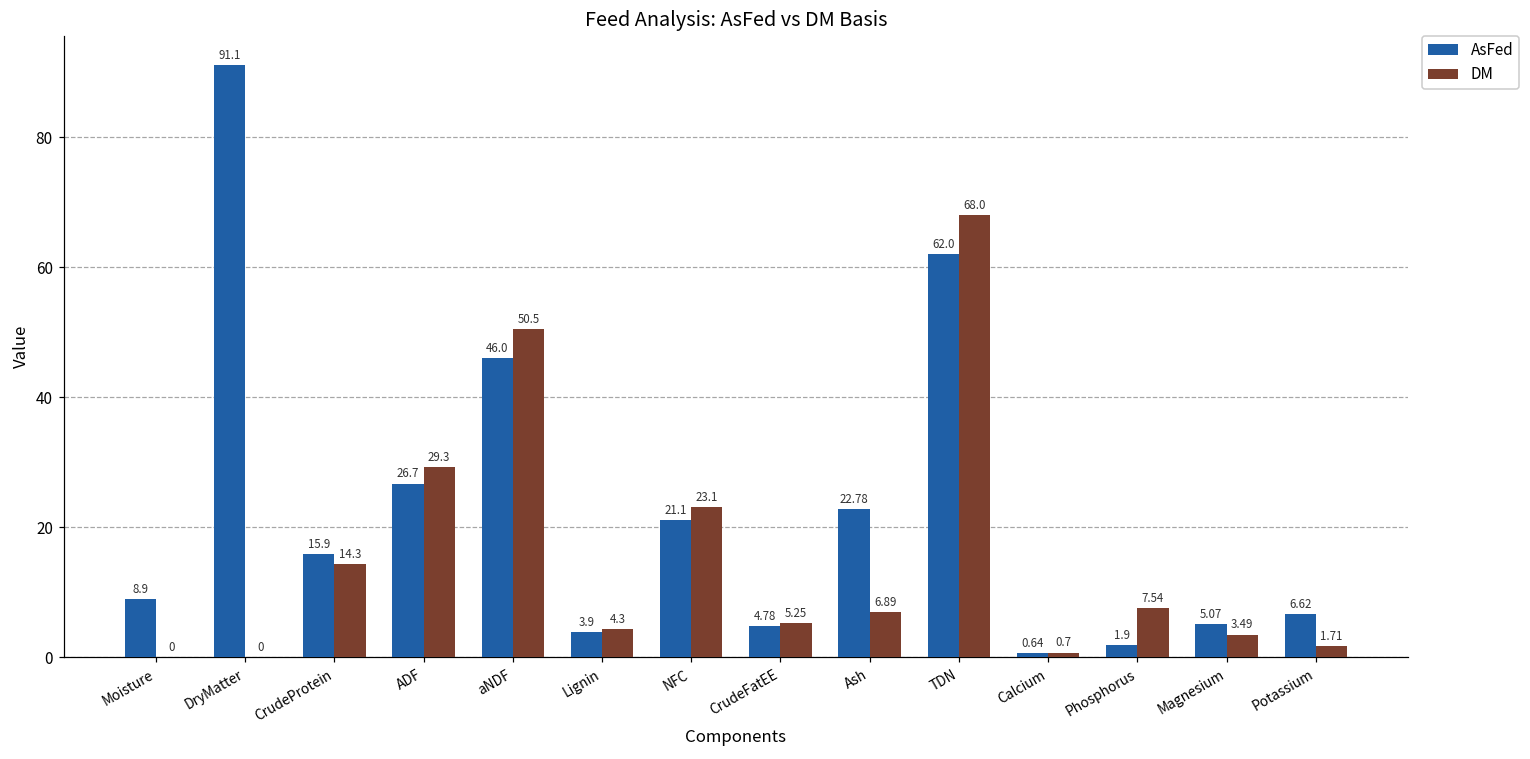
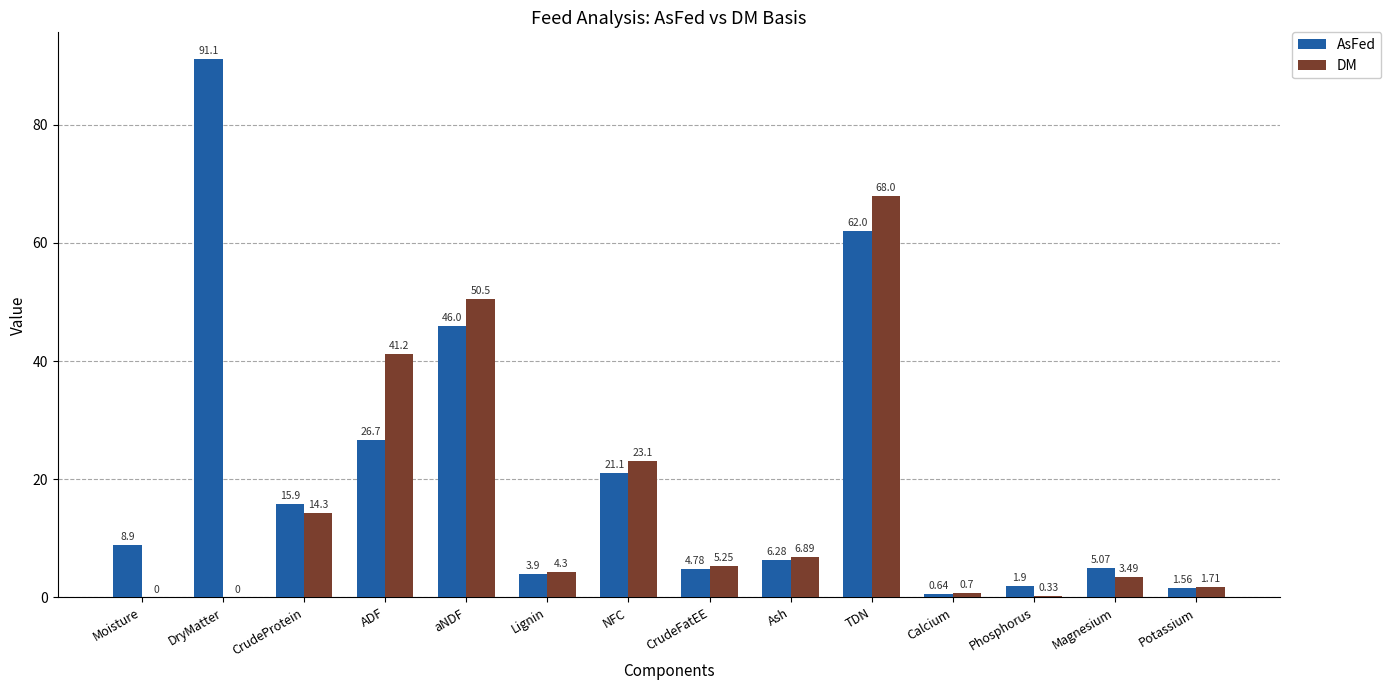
  {
    "AsFed": {
      "Moisture": 8.9,
      "DryMatter": 91.1,
      "CrudeProtein": 15.9,
      "ADF": 26.7,
      "aNDF": 46.0,
      "Lignin": 3.9,
      "NFC": 21.1,
      "CrudeFatEE": 4.78,
-     "Ash": 22.78,
+     "Ash": 6.28,
      "TDN": 62.0,
      "Calcium": 0.64,
      "Phosphorus": 1.9,
      "Magnesium": 5.07,
-     "Potassium": 6.62
+     "Potassium": 1.56
    },
    "DM": {
      "Moisture": 0,
      "DryMatter": 0,
      "CrudeProtein": 14.3,
-     "ADF": 29.3,
+     "ADF": 41.2,
      "aNDF": 50.5,
      "Lignin": 4.3,
      "NFC": 23.1,
      "CrudeFatEE": 5.25,
      "Ash": 6.89,
      "TDN": 68.0,
      "Calcium": 0.7,
-     "Phosphorus": 7.54,
+     "Phosphorus": 0.33,
      "Magnesium": 3.49,
      "Potassium": 1.71
    }
  }
